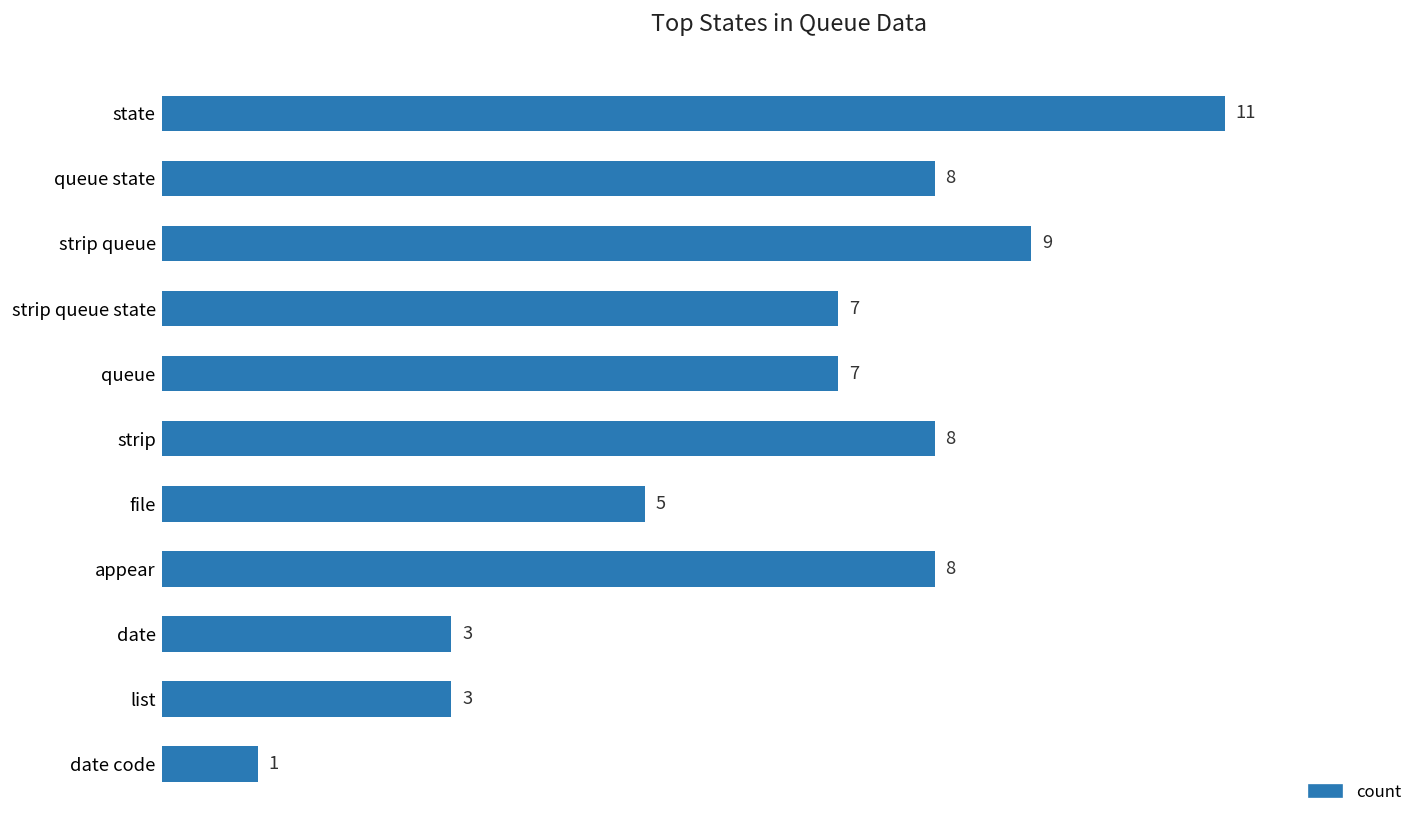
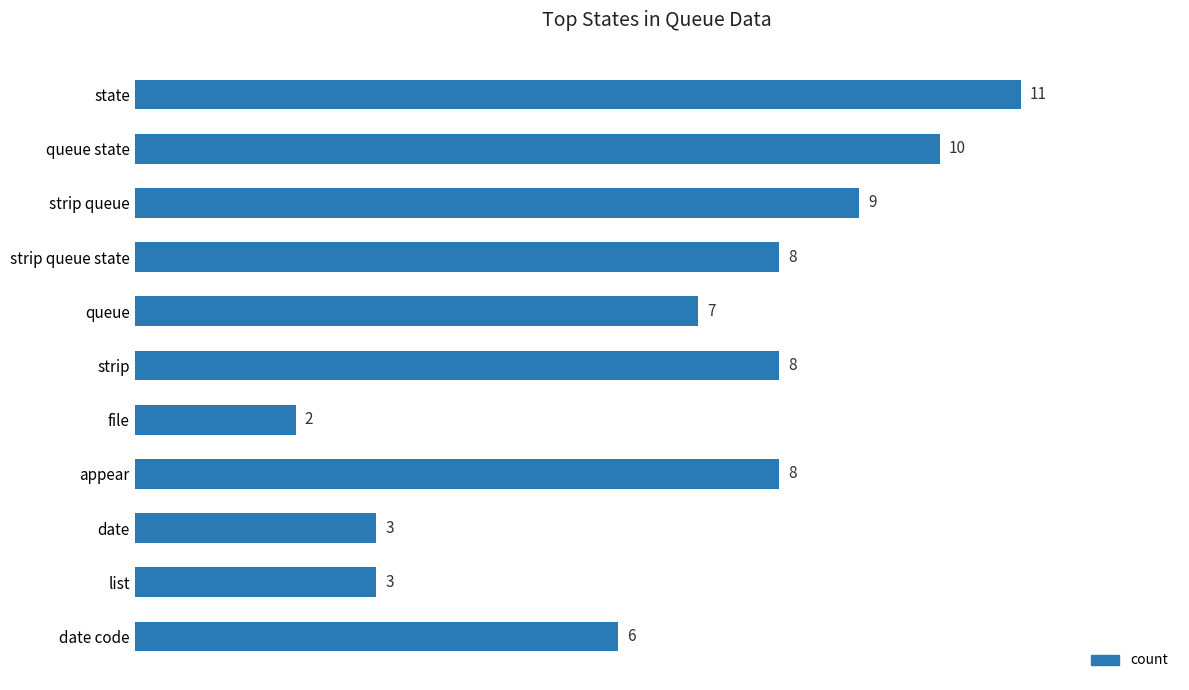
  {
    "state": 11,
-   "queue state": 8,
+   "queue state": 10,
    "strip queue": 9,
-   "strip queue state": 7,
+   "strip queue state": 8,
    "queue": 7,
    "strip": 8,
-   "file": 5,
+   "file": 2,
    "appear": 8,
    "date": 3,
    "list": 3,
-   "date code": 1
+   "date code": 6
  }
